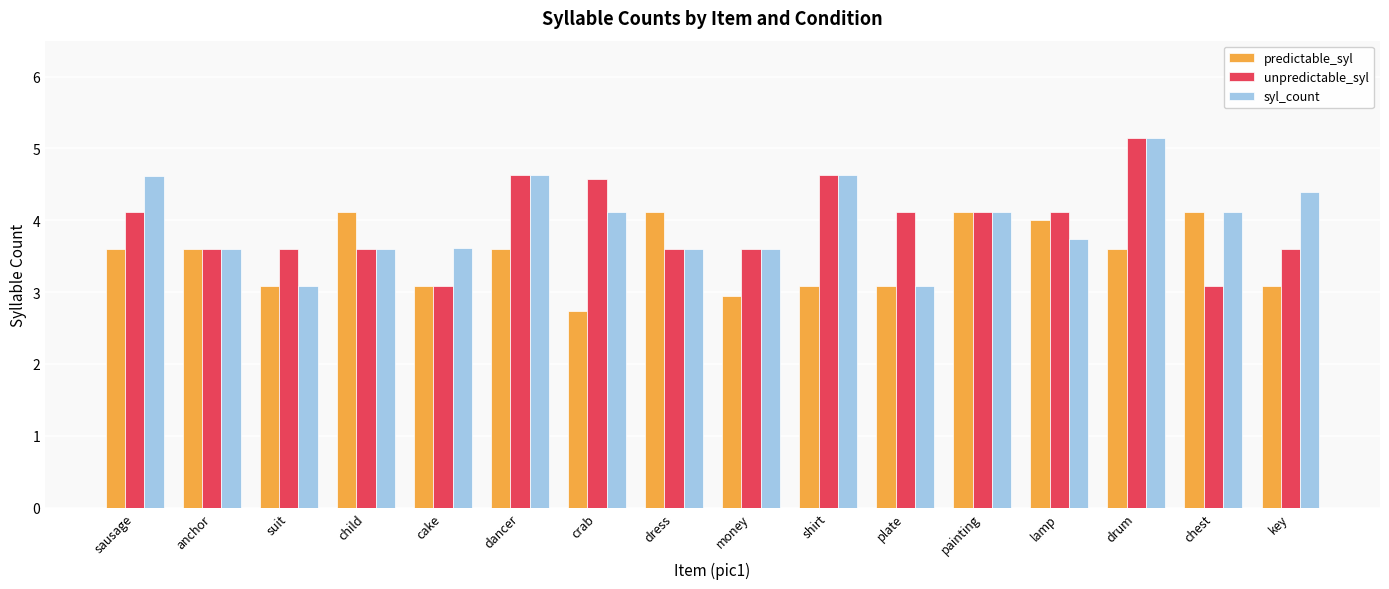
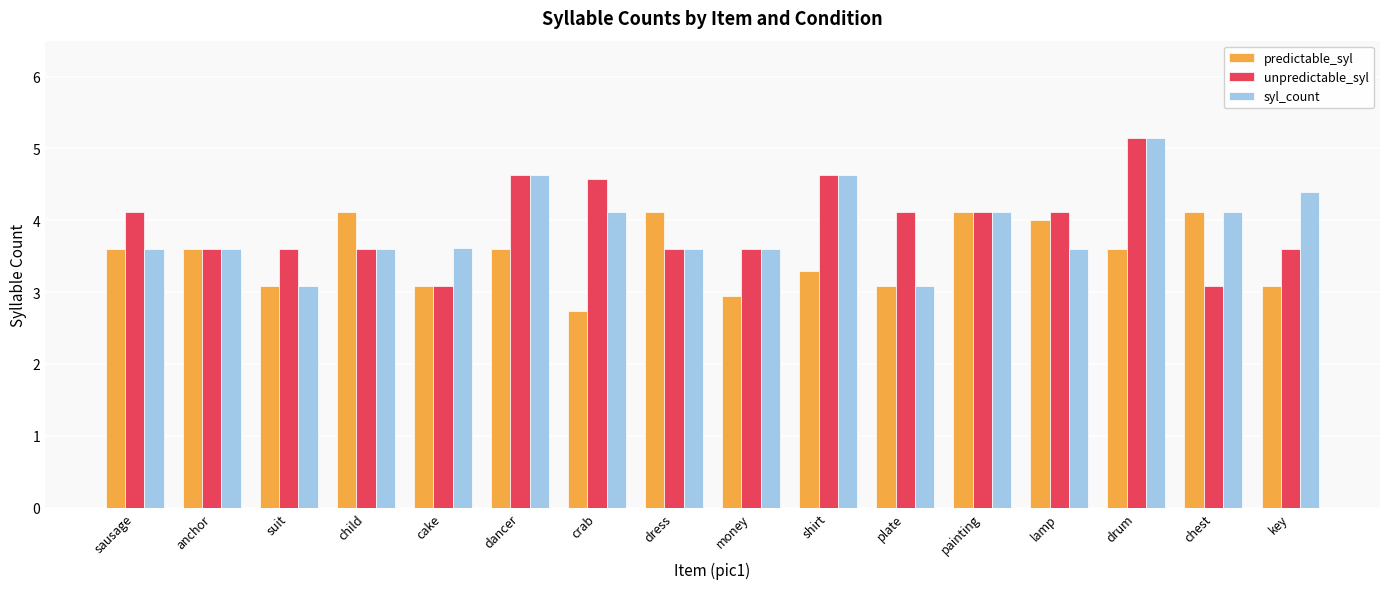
  {
    "predictable_syl": {
      "sausage": 3.6,
      "anchor": 3.6,
      "suit": 3.1,
      "child": 4.1,
      "cake": 3.1,
      "dancer": 3.6,
      "crab": 2.7,
      "dress": 4.1,
      "money": 2.9,
-     "shirt": 3.1,
+     "shirt": 3.3,
      "plate": 3.1,
      "painting": 4.1,
      "lamp": 4.0,
      "drum": 3.6,
      "chest": 4.1,
      "key": 3.1
    },
    "unpredictable_syl": {
      "sausage": 4.1,
      "anchor": 3.6,
      "suit": 3.6,
      "child": 3.6,
      "cake": 3.1,
      "dancer": 4.6,
      "crab": 4.6,
      "dress": 3.6,
      "money": 3.6,
      "shirt": 4.6,
      "plate": 4.1,
      "painting": 4.1,
      "lamp": 4.1,
      "drum": 5.1,
      "chest": 3.1,
      "key": 3.6
    },
    "syl_count": {
-     "sausage": 4.6,
+     "sausage": 3.6,
      "anchor": 3.6,
      "suit": 3.1,
      "child": 3.6,
      "cake": 3.6,
      "dancer": 4.6,
      "crab": 4.1,
      "dress": 3.6,
      "money": 3.6,
      "shirt": 4.6,
      "plate": 3.1,
      "painting": 4.1,
-     "lamp": 3.7,
+     "lamp": 3.6,
      "drum": 5.1,
      "chest": 4.1,
      "key": 4.4
    }
  }
